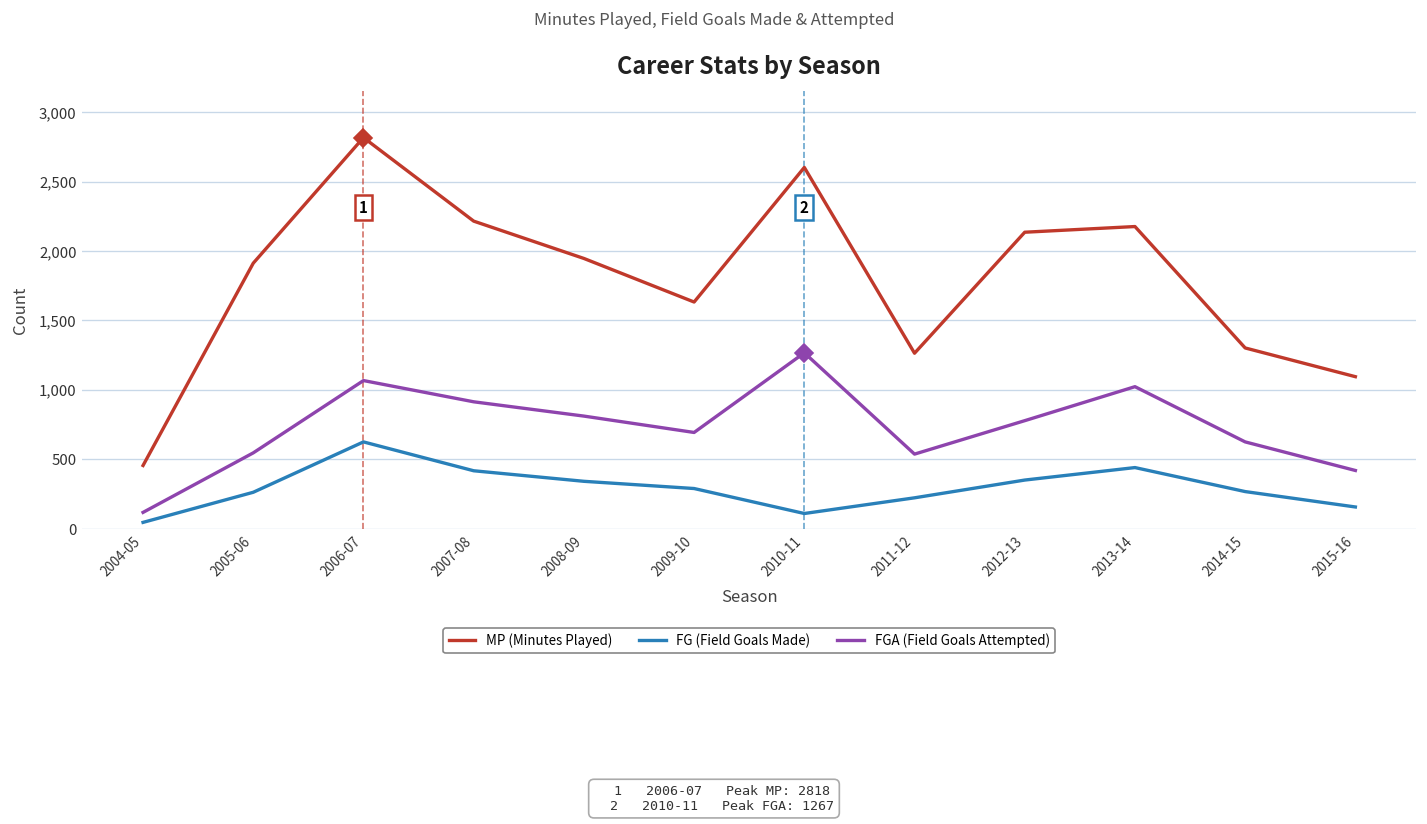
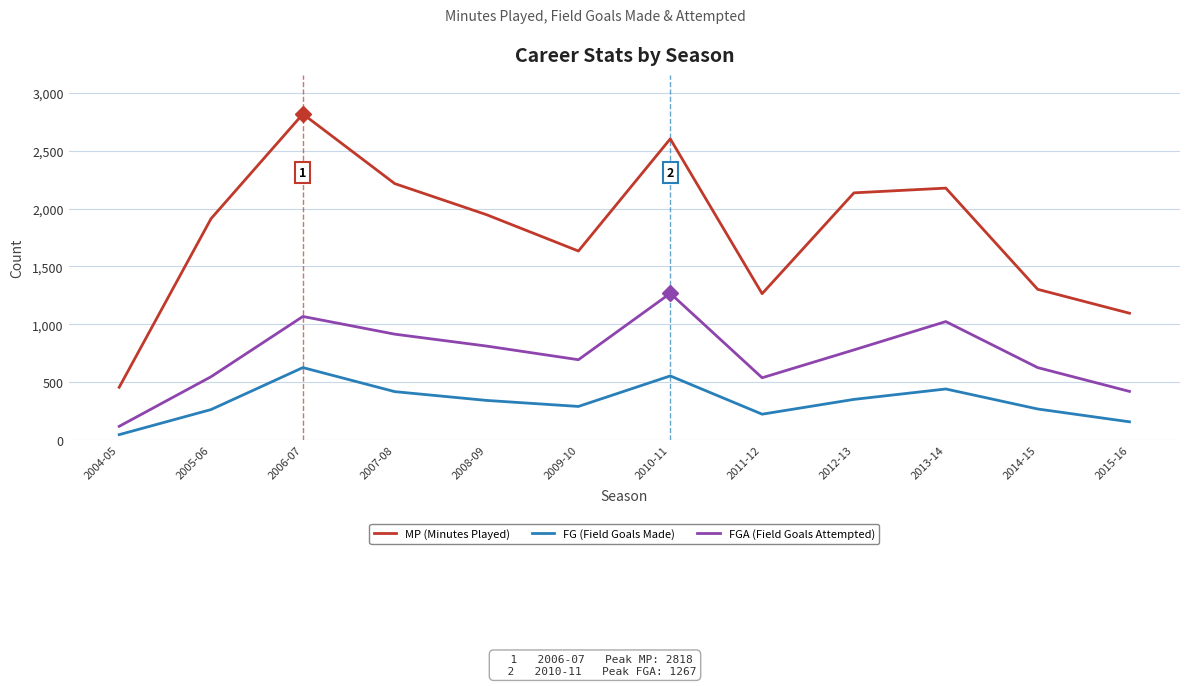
  {
    "FG (Field Goals Made)": {
      "2004-05": 50,
      "2005-06": 260,
      "2006-07": 630,
      "2007-08": 420,
      "2008-09": 340,
      "2009-10": 290,
-     "2010-11": 110,
+     "2010-11": 550,
      "2011-12": 220,
      "2012-13": 350,
      "2013-14": 440,
      "2014-15": 270,
      "2015-16": 160
    }
  }
